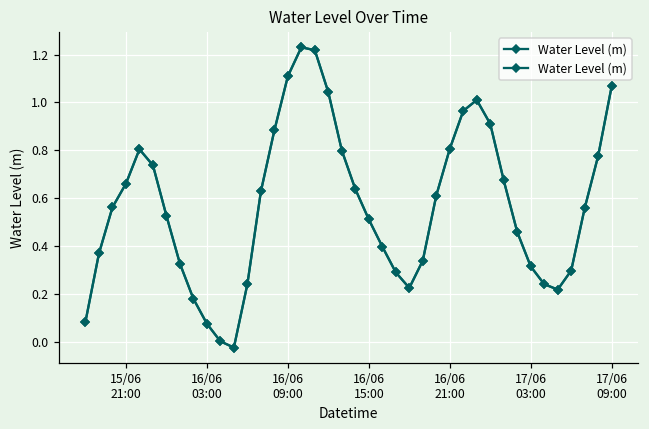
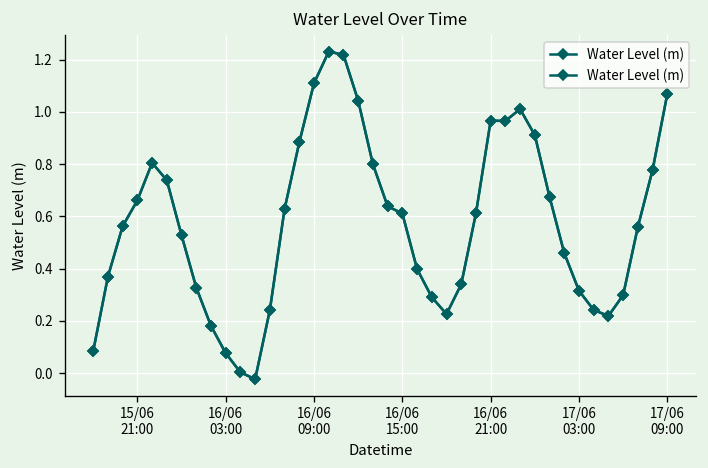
  {
    "15/06 21:00": 0.66,
    "16/06 03:00": 0.08,
    "16/06 09:00": 1.11,
-   "16/06 15:00": 0.51,
-   "16/06 21:00": 0.81,
+   "16/06 15:00": 0.61,
+   "16/06 21:00": 0.97,
    "17/06 03:00": 0.32,
    "17/06 09:00": 1.07
  }
